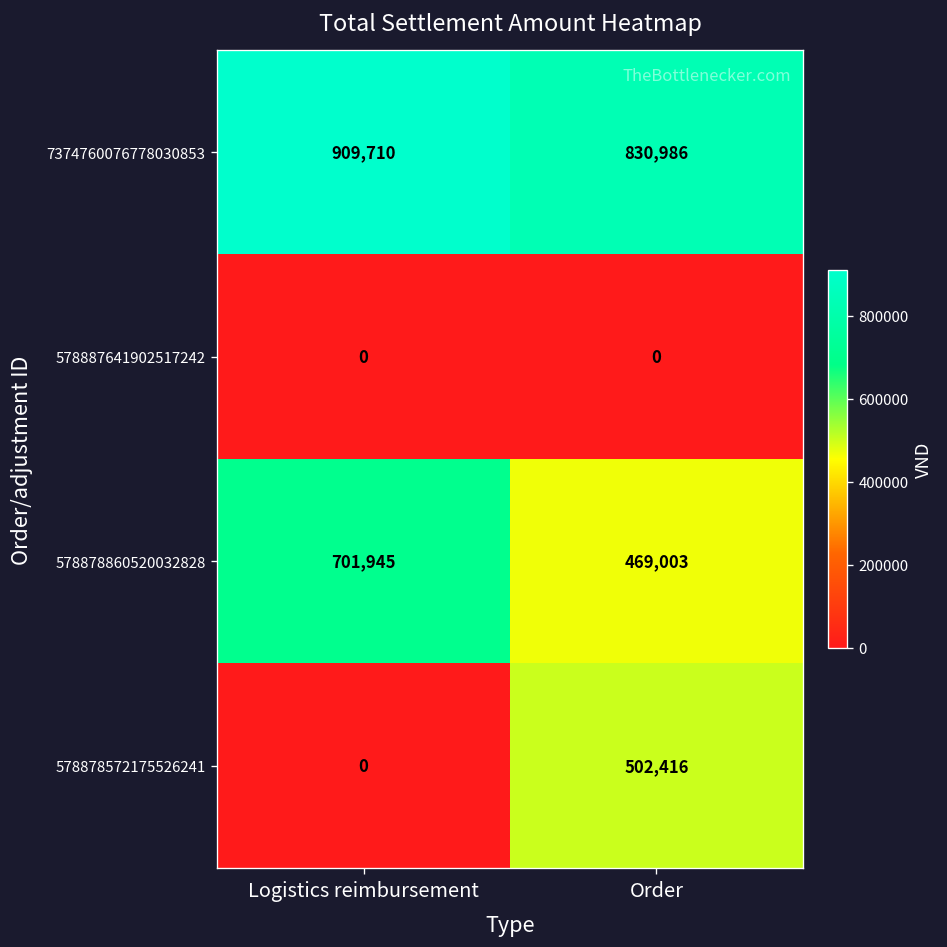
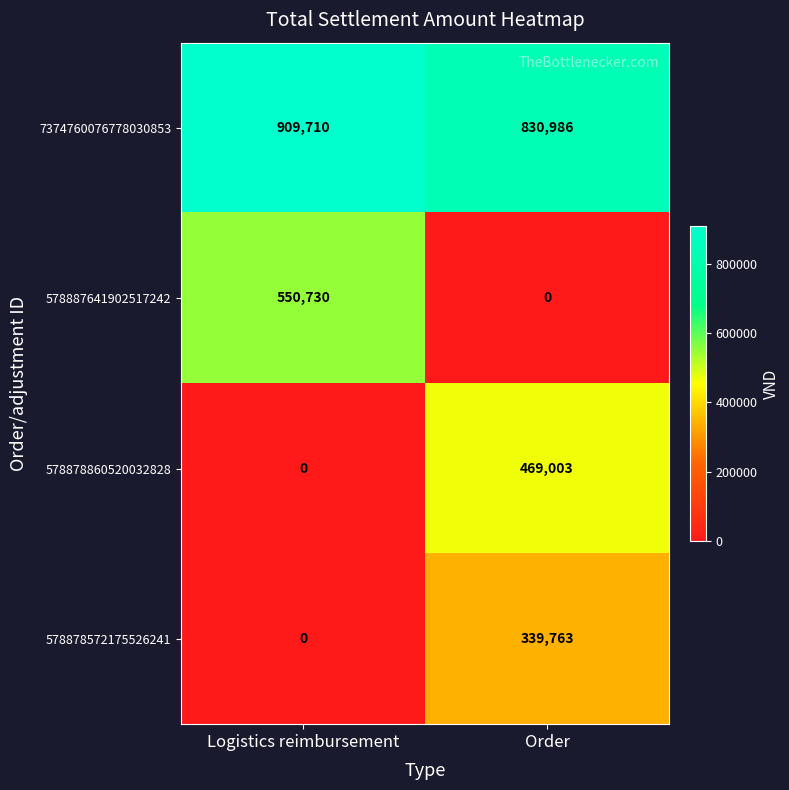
  {
    "7374760076778030853": {
      "Logistics reimbursement": "909,710"
    },
    "578887641902517242": {
-     "Logistics reimbursement": "0",
+     "Logistics reimbursement": "550,730",
      "Order": "0"
    },
    "578878860520032828": {
-     "Logistics reimbursement": "701,945",
+     "Logistics reimbursement": "0",
      "Order": "469,003"
    },
    "578878572175526241": {
      "Logistics reimbursement": "0",
-     "Order": "502,416"
+     "Order": "339,763"
    }
  }
